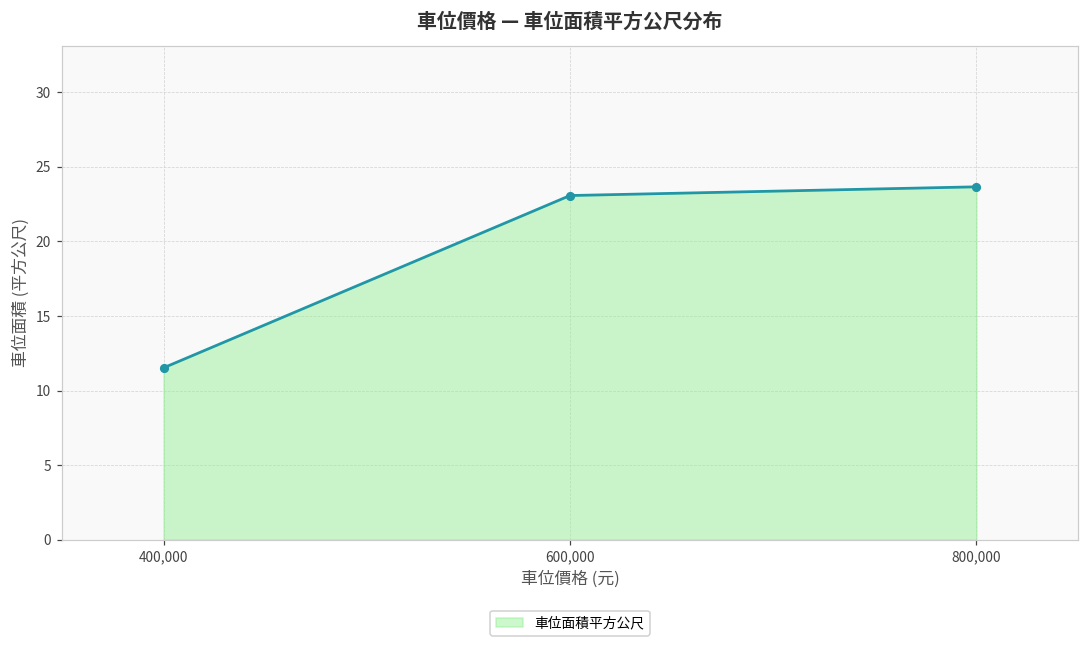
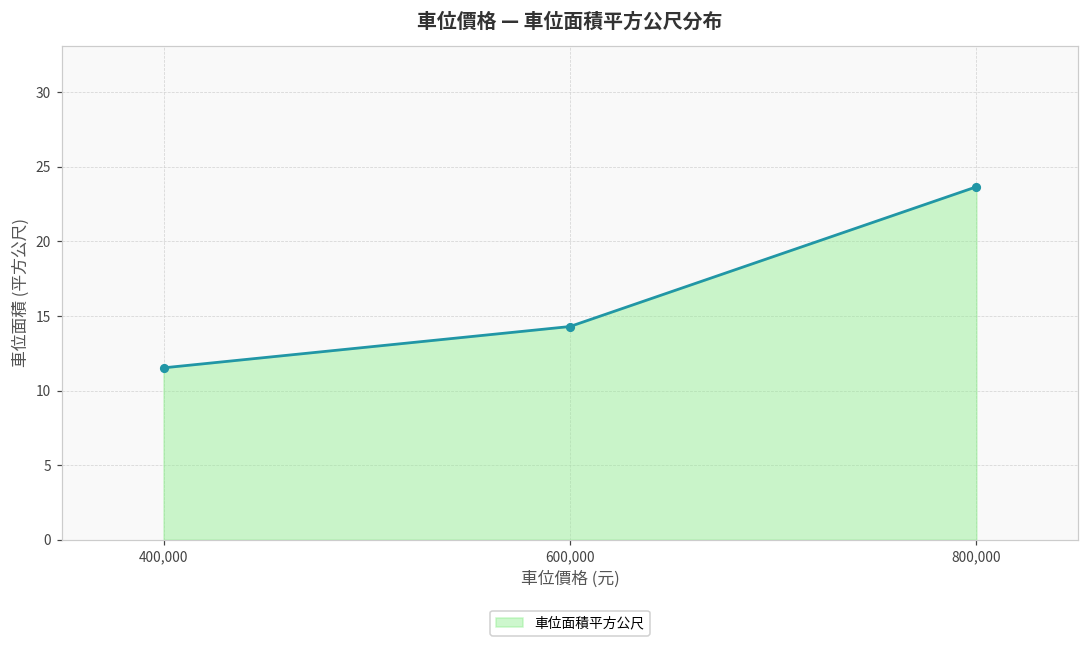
  {
    "400,000": 11.5,
-   "600,000": 23.1,
+   "600,000": 14.3,
    "800,000": 23.7
  }
